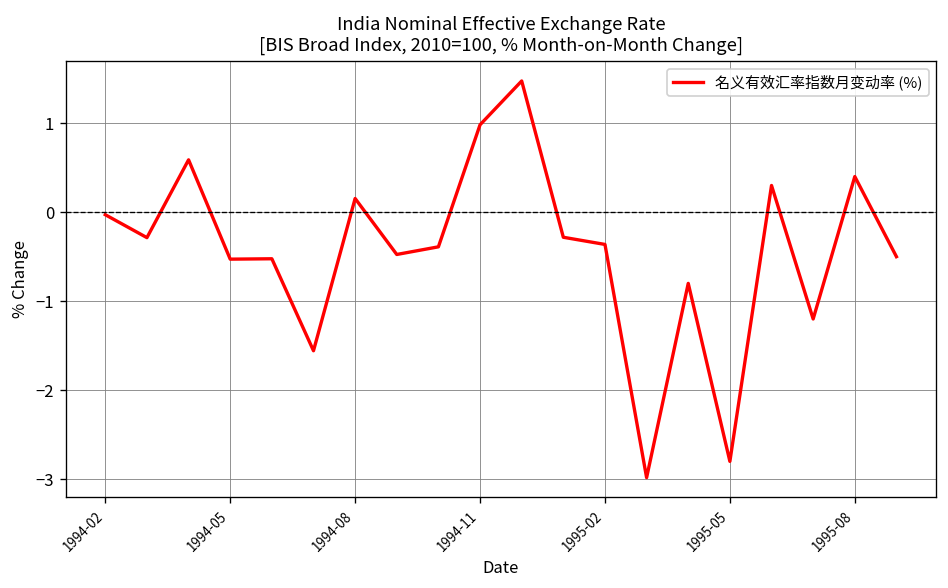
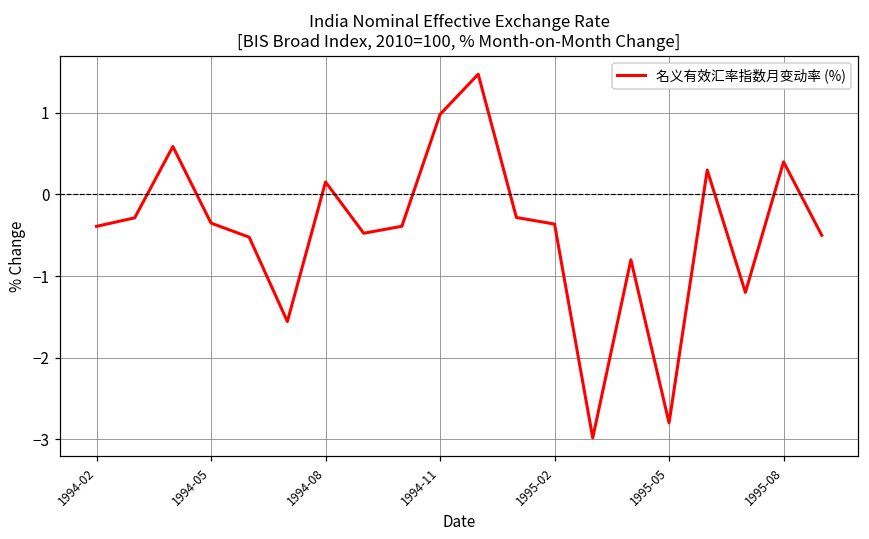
  {
-   "1994-02": 0.0,
-   "1994-05": -0.5,
+   "1994-02": -0.4,
+   "1994-05": -0.4,
    "1994-08": 0.2,
    "1994-11": 1.0,
    "1995-02": -0.4,
    "1995-05": -2.8,
    "1995-08": 0.4
  }
